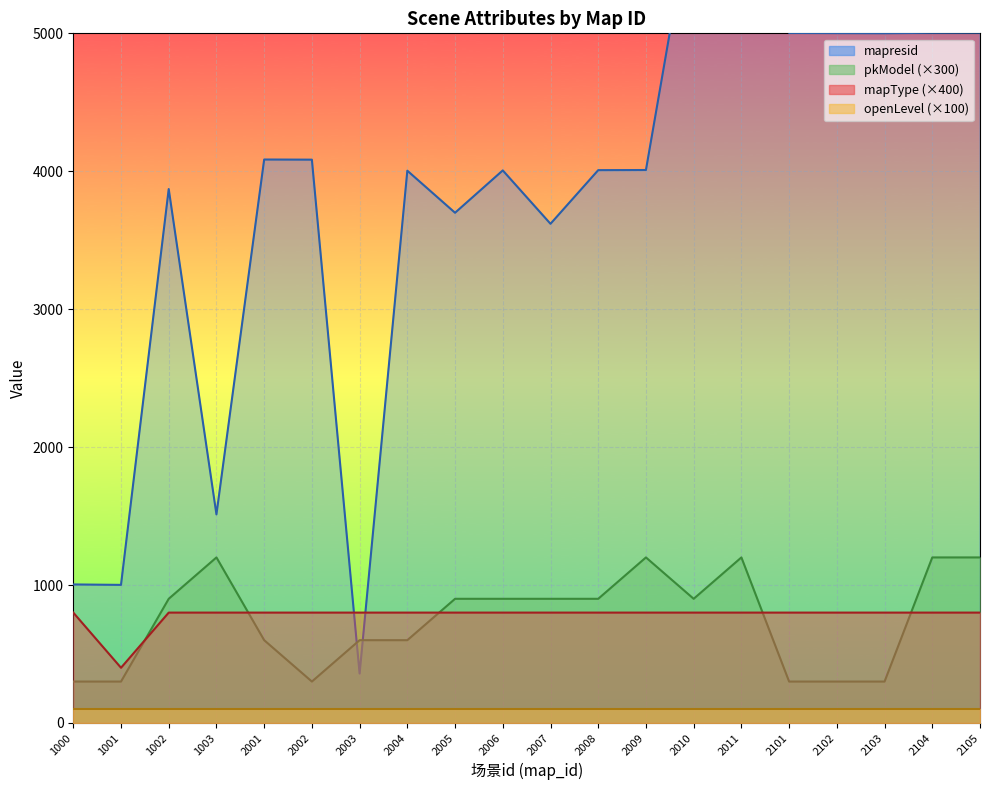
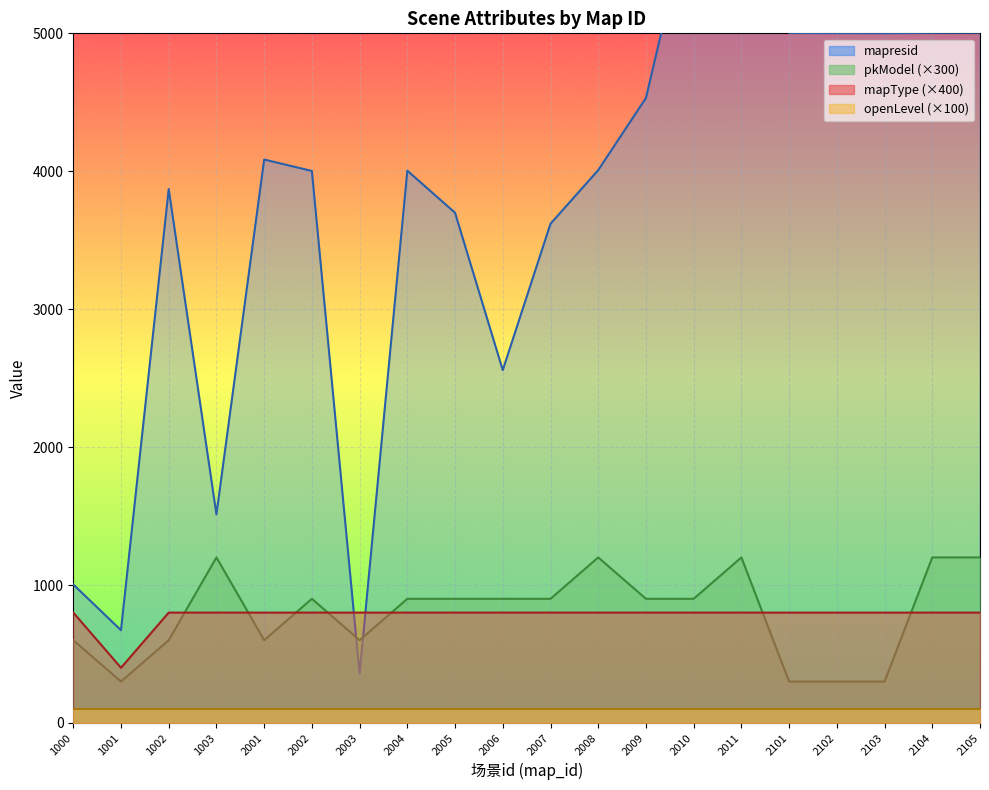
  {
    "mapresid": {
      "1000": 1000,
-     "1001": 1000,
+     "1001": 670,
      "1002": 3870,
      "1003": 1510,
      "2001": 4090,
-     "2002": 4080,
+     "2002": 4000,
      "2003": 360,
      "2004": 4000,
      "2005": 3700,
-     "2006": 4010,
+     "2006": 2560,
      "2007": 3620,
      "2008": 4010,
-     "2009": 4010,
+     "2009": 4530,
      "2101": 5000,
      "2102": 5000,
      "2103": 5000,
      "2104": 5000,
      "2105": 5010
    },
    "pkModel (×300)": {
-     "1000": 300,
+     "1000": 600,
      "1001": 300,
-     "1002": 900,
+     "1002": 600,
      "1003": 1200,
      "2001": 600,
-     "2002": 300,
+     "2002": 900,
      "2003": 600,
-     "2004": 600,
+     "2004": 900,
      "2005": 900,
      "2006": 900,
      "2007": 900,
-     "2008": 900,
-     "2009": 1200,
+     "2008": 1200,
+     "2009": 900,
      "2010": 900,
      "2011": 1200,
      "2101": 300,
      "2102": 300,
      "2103": 300,
      "2104": 1200,
      "2105": 1200
    },
    "mapType (×400)": {
      "1000": 800,
      "1001": 400,
      "1002": 800,
      "1003": 800,
      "2001": 800,
      "2002": 800,
      "2003": 800,
      "2004": 800,
      "2005": 800,
      "2006": 800,
      "2007": 800,
      "2008": 800,
      "2009": 800,
      "2010": 800,
      "2011": 800,
      "2101": 800,
      "2102": 800,
      "2103": 800,
      "2104": 800,
      "2105": 800
    },
    "openLevel (×100)": {
      "1000": 100,
      "1001": 100,
      "1002": 100,
      "1003": 100,
      "2001": 100,
      "2002": 100,
      "2003": 100,
      "2004": 100,
      "2005": 100,
      "2006": 100,
      "2007": 100,
      "2008": 100,
      "2009": 100,
      "2010": 100,
      "2011": 100,
      "2101": 100,
      "2102": 100,
      "2103": 100,
      "2104": 100,
      "2105": 100
    }
  }
